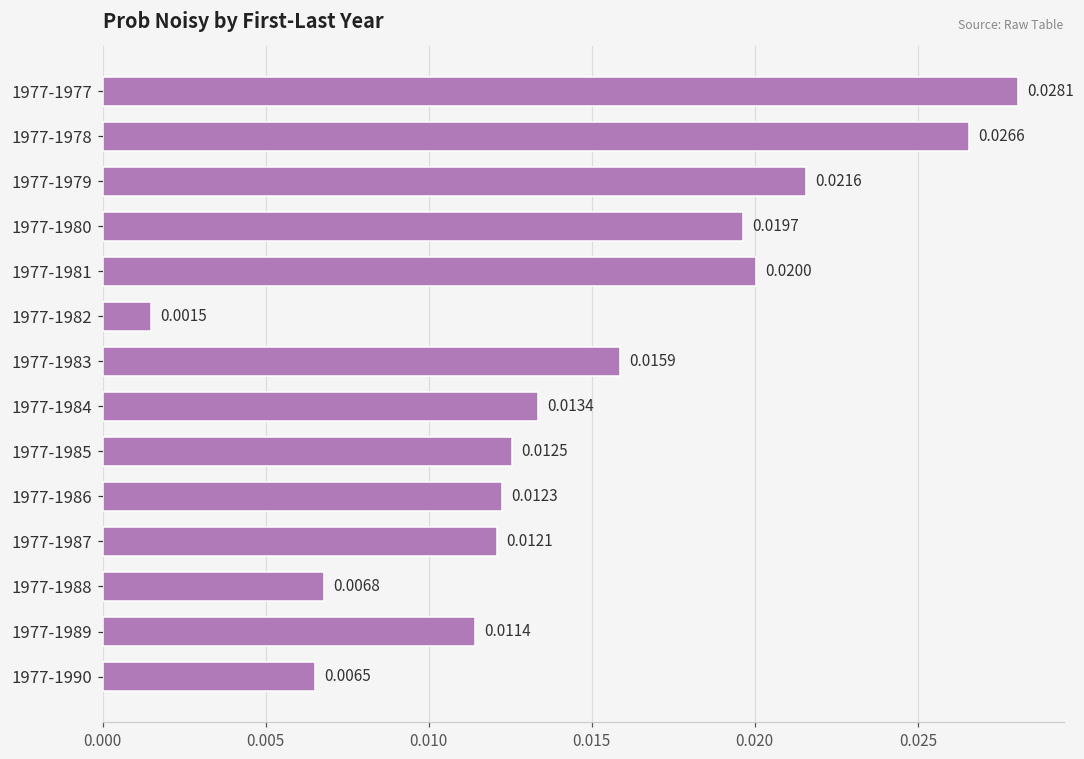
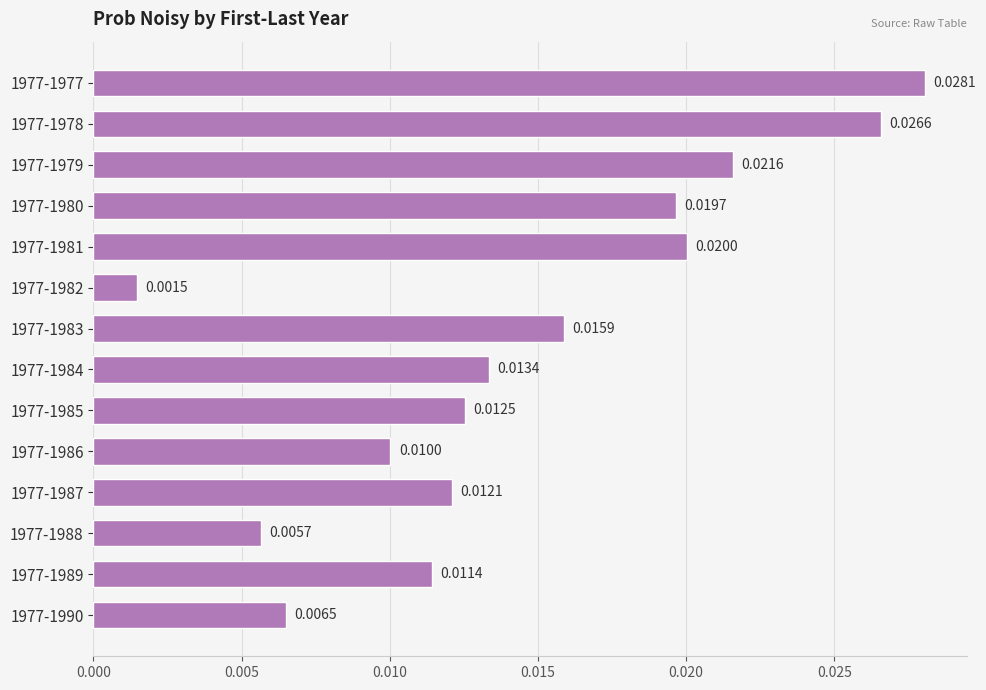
  {
    "1977-1977": 0.0281,
    "1977-1978": 0.0266,
    "1977-1979": 0.0216,
    "1977-1980": 0.0197,
    "1977-1981": 0.0200,
    "1977-1982": 0.0015,
    "1977-1983": 0.0159,
    "1977-1984": 0.0134,
    "1977-1985": 0.0125,
-   "1977-1986": 0.0123,
+   "1977-1986": 0.0100,
    "1977-1987": 0.0121,
-   "1977-1988": 0.0068,
+   "1977-1988": 0.0057,
    "1977-1989": 0.0114,
    "1977-1990": 0.0065
  }
